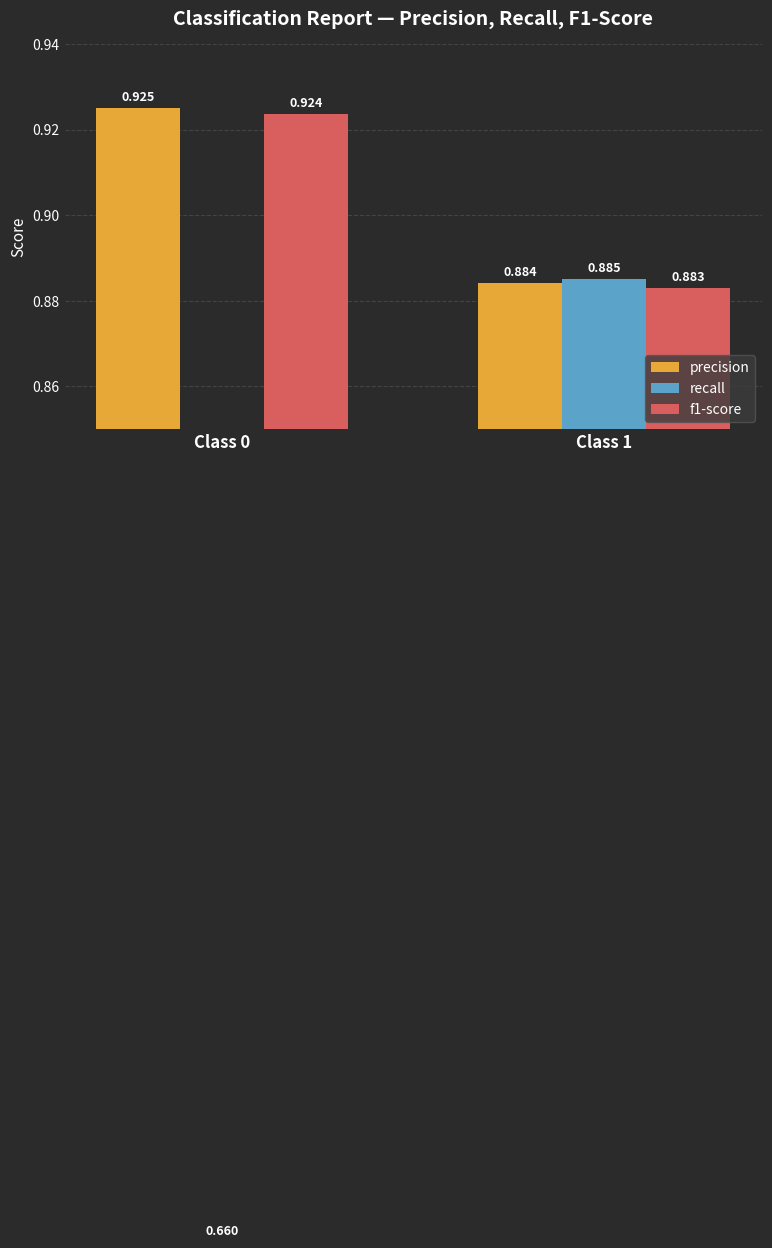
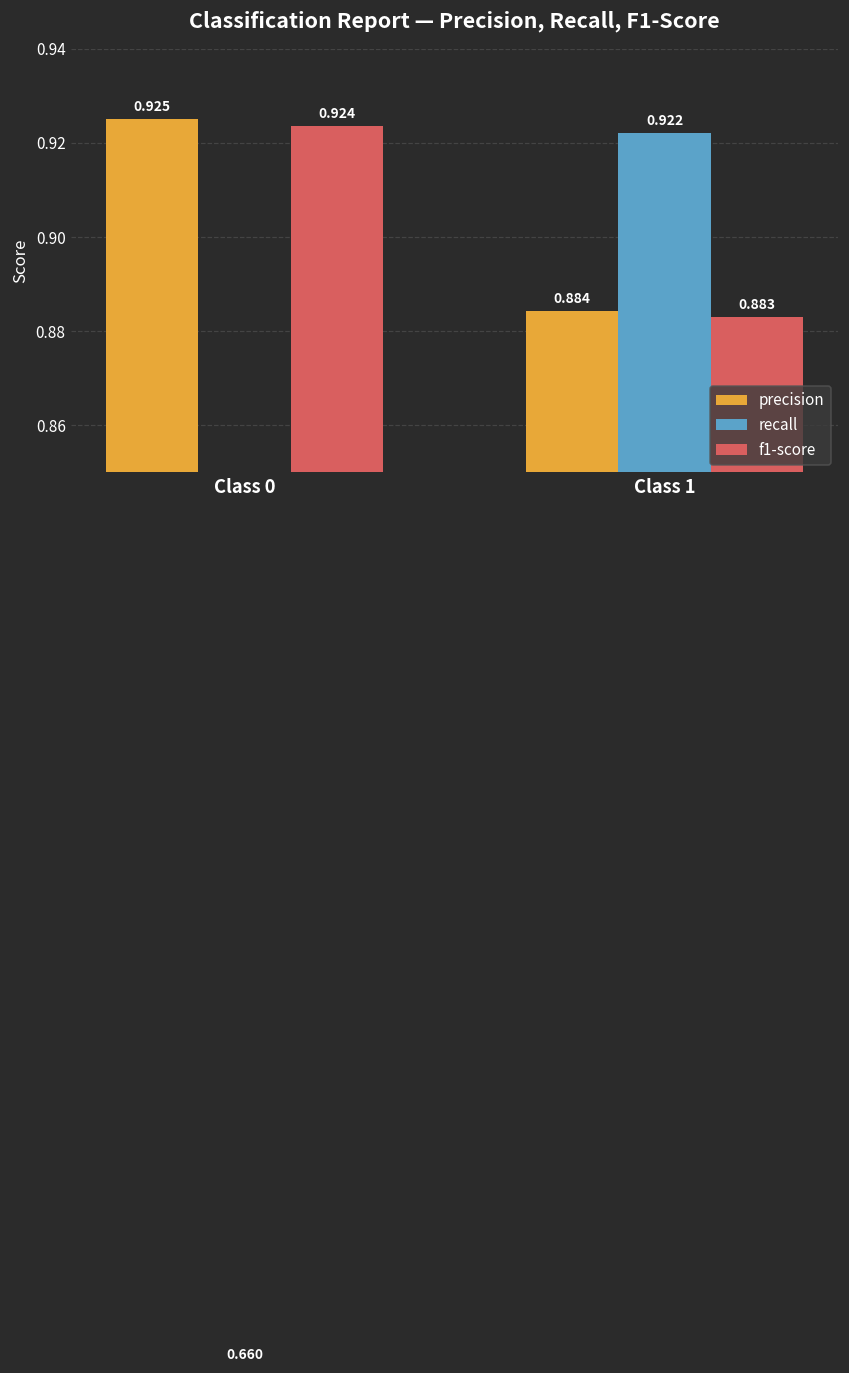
  {
    "precision": {
      "Class 0": 0.925,
      "Class 1": 0.884
    },
    "recall": {
-     "Class 1": 0.885
+     "Class 1": 0.922
    },
    "f1-score": {
      "Class 0": 0.924,
      "Class 1": 0.883
    }
  }
